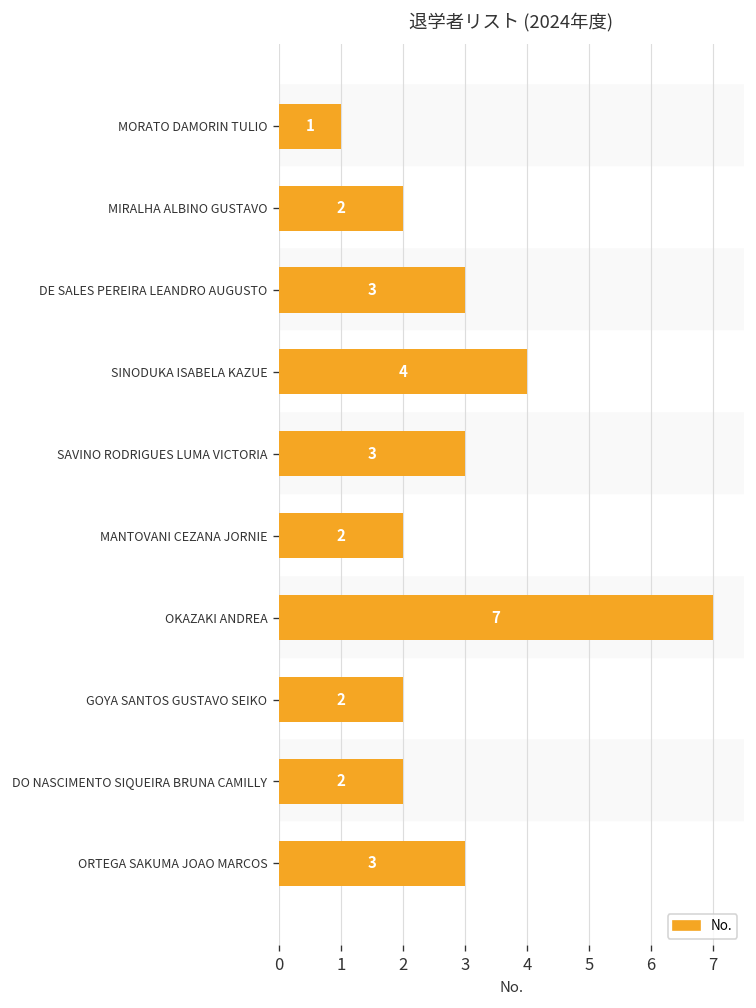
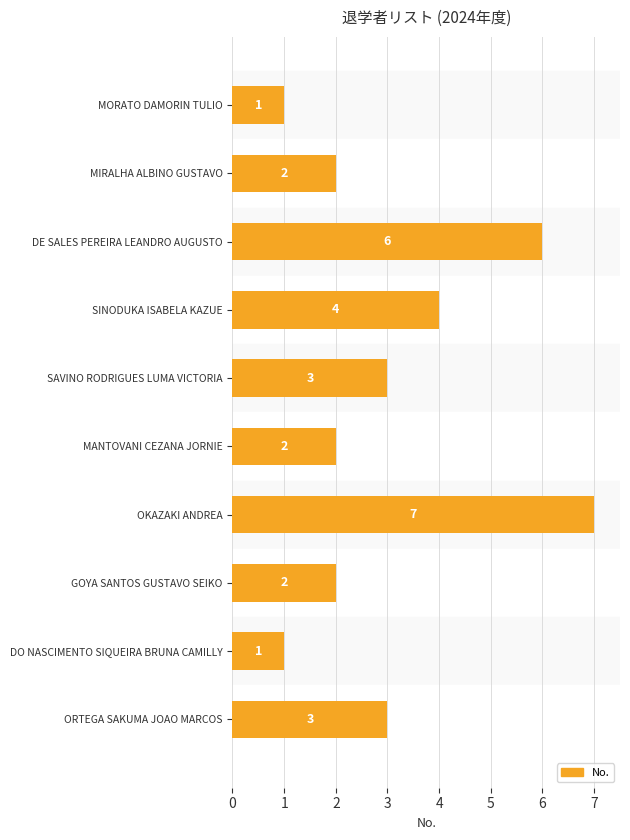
  {
    "MORATO DAMORIN TULIO": 1,
    "MIRALHA ALBINO GUSTAVO": 2,
-   "DE SALES PEREIRA LEANDRO AUGUSTO": 3,
+   "DE SALES PEREIRA LEANDRO AUGUSTO": 6,
    "SINODUKA ISABELA KAZUE": 4,
    "SAVINO RODRIGUES LUMA VICTORIA": 3,
    "MANTOVANI CEZANA JORNIE": 2,
    "OKAZAKI ANDREA": 7,
    "GOYA SANTOS GUSTAVO SEIKO": 2,
-   "DO NASCIMENTO SIQUEIRA BRUNA CAMILLY": 2,
+   "DO NASCIMENTO SIQUEIRA BRUNA CAMILLY": 1,
    "ORTEGA SAKUMA JOAO MARCOS": 3
  }
